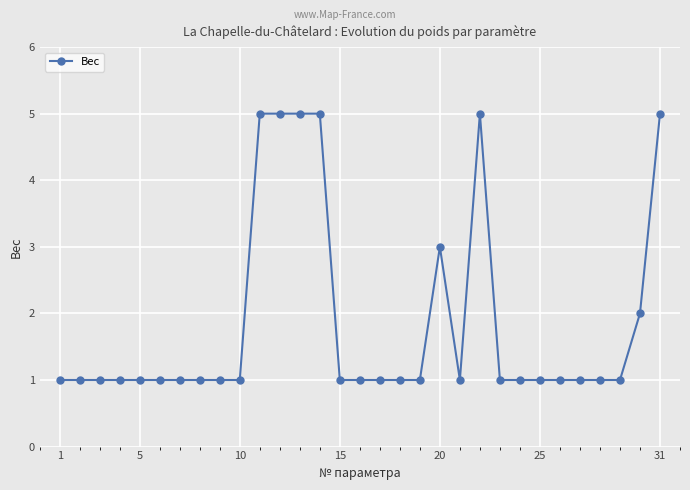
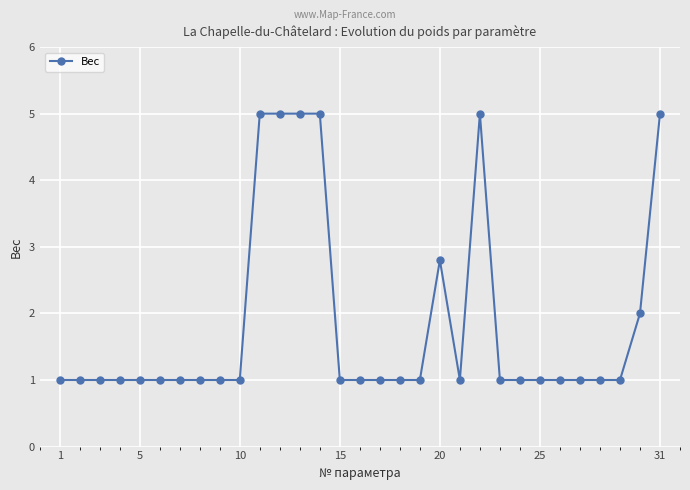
  {
    "1": 1.0,
    "5": 1.0,
    "10": 1.0,
    "15": 1.0,
-   "20": 3.0,
+   "20": 2.8,
    "25": 1.0,
    "31": 5.0
  }
